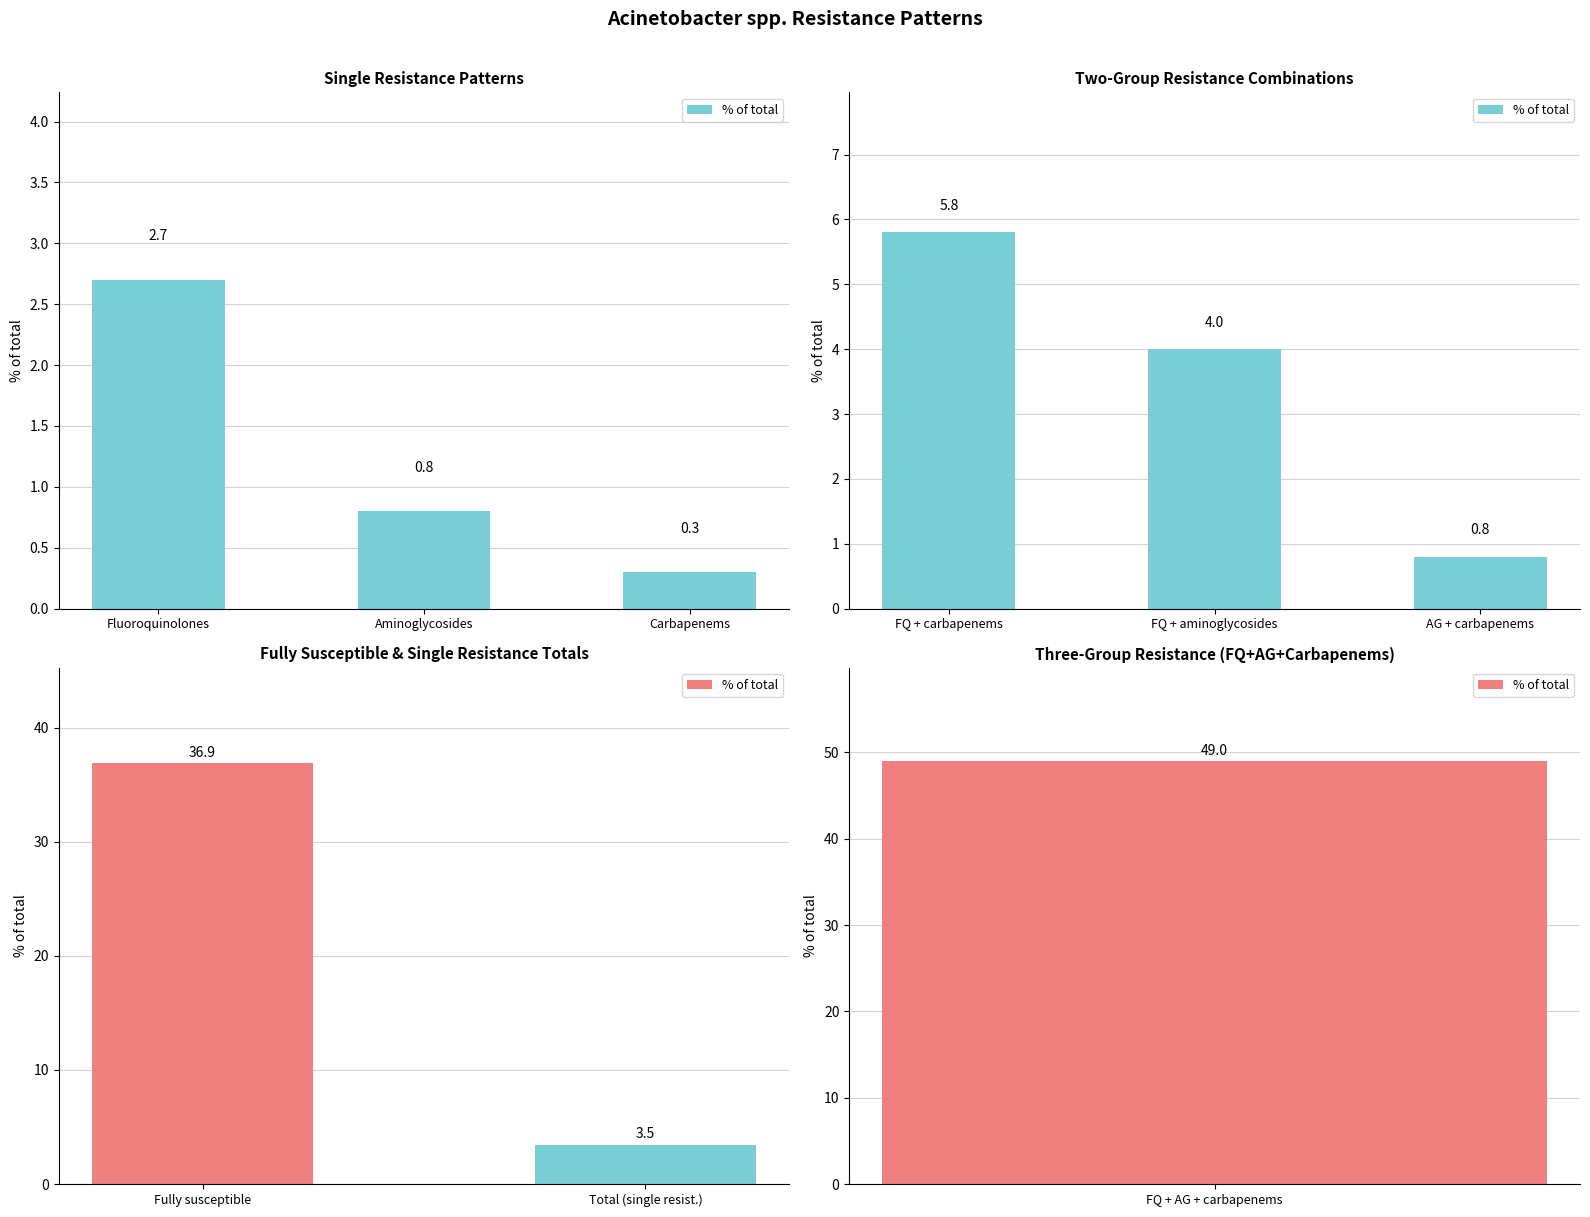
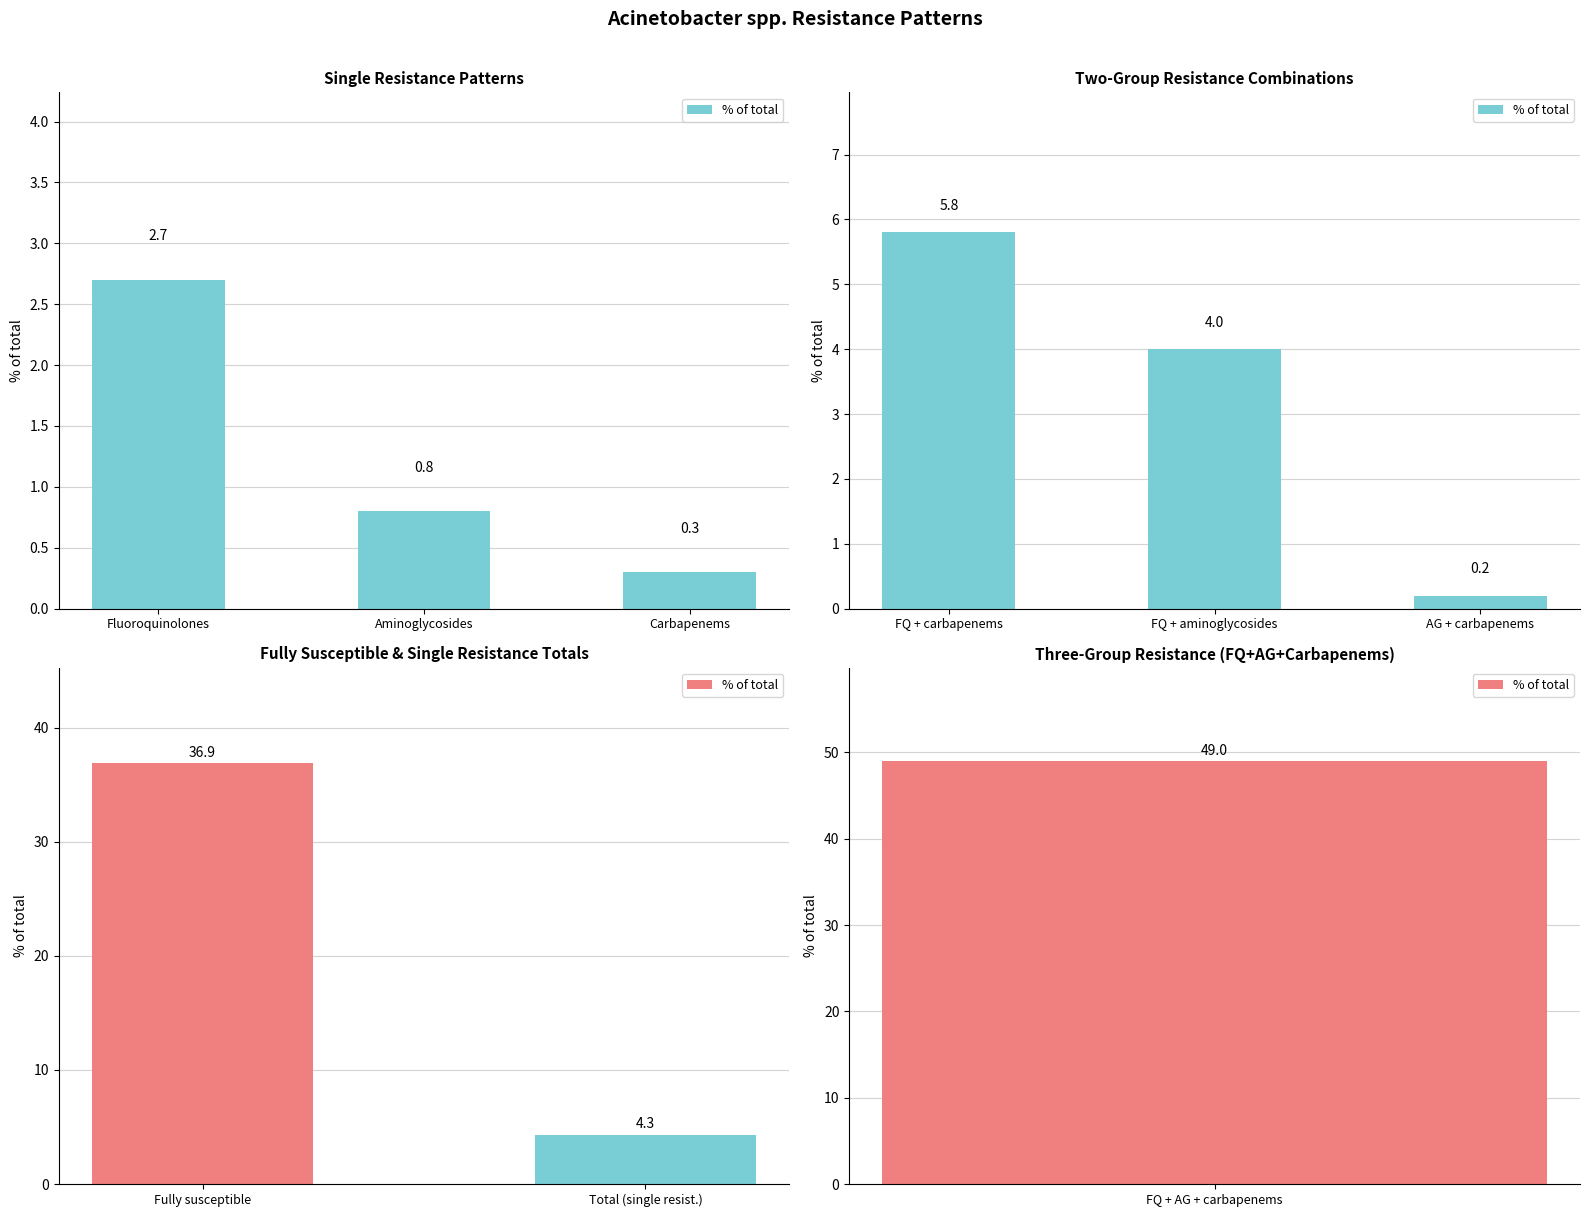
  {
    "Single Resistance Patterns": {
      "Fluoroquinolones": 2.70,
      "Aminoglycosides": 0.80,
      "Carbapenems": 0.30
    },
    "Two-Group Resistance Combinations": {
      "FQ + carbapenems": 5.8,
      "FQ + aminoglycosides": 4.0,
-     "AG + carbapenems": 0.8
+     "AG + carbapenems": 0.2
    },
    "Fully Susceptible & Single Resistance Totals": {
      "Fully susceptible": 36.9,
-     "Total (single resist.)": 3.5
+     "Total (single resist.)": 4.3
    },
    "Three-Group Resistance (FQ+AG+Carbapenems)": {
      "FQ + AG + carbapenems": 49.0
    }
  }
